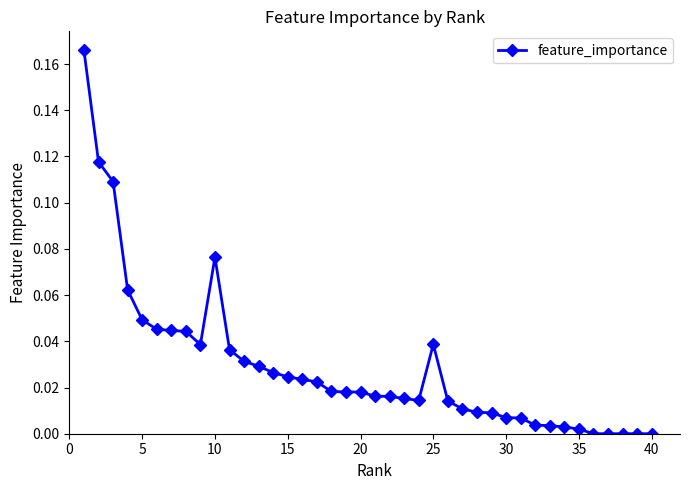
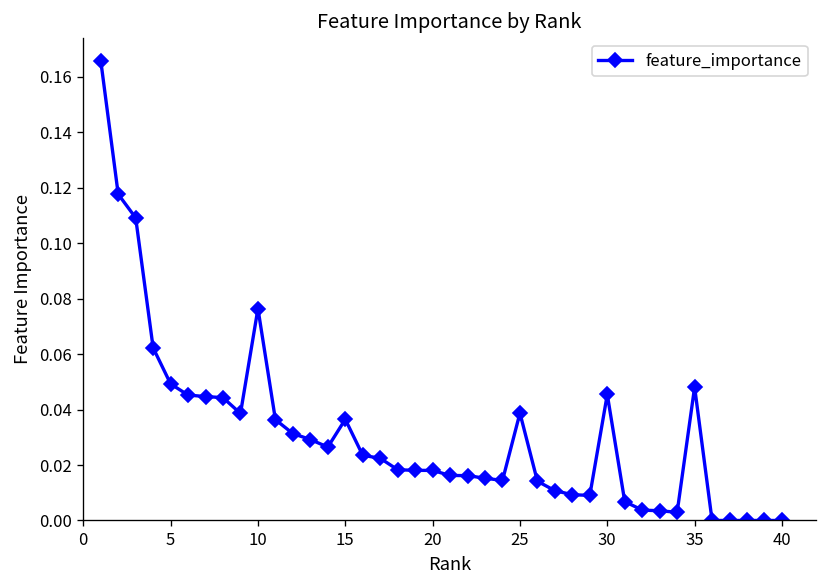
  {
    "5": 0.049,
    "10": 0.076,
-   "15": 0.025,
+   "15": 0.036,
    "20": 0.018,
    "25": 0.039,
-   "30": 0.007,
-   "35": 0.002,
+   "30": 0.045,
+   "35": 0.048,
    "40": 0.000
  }
